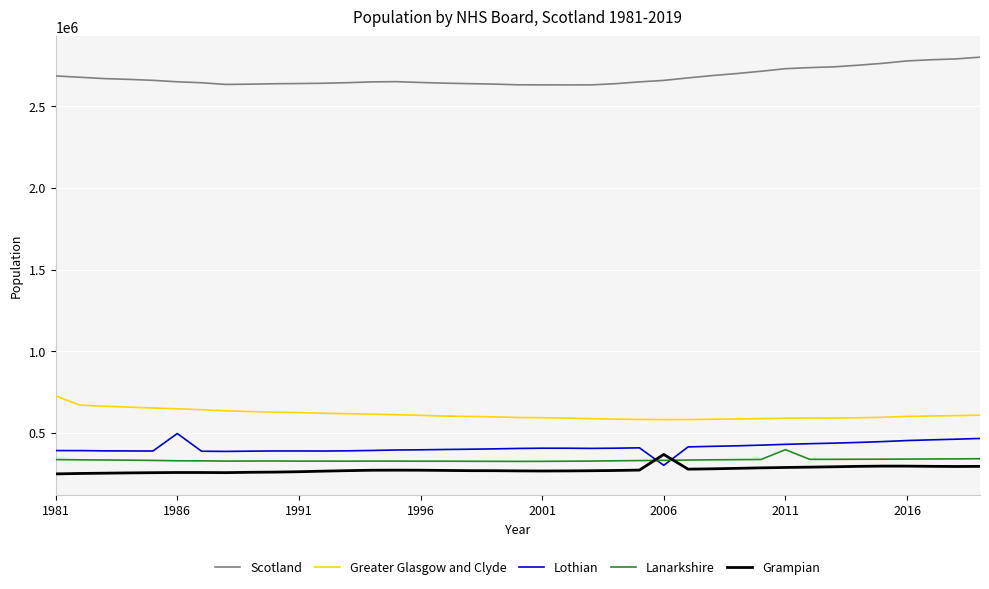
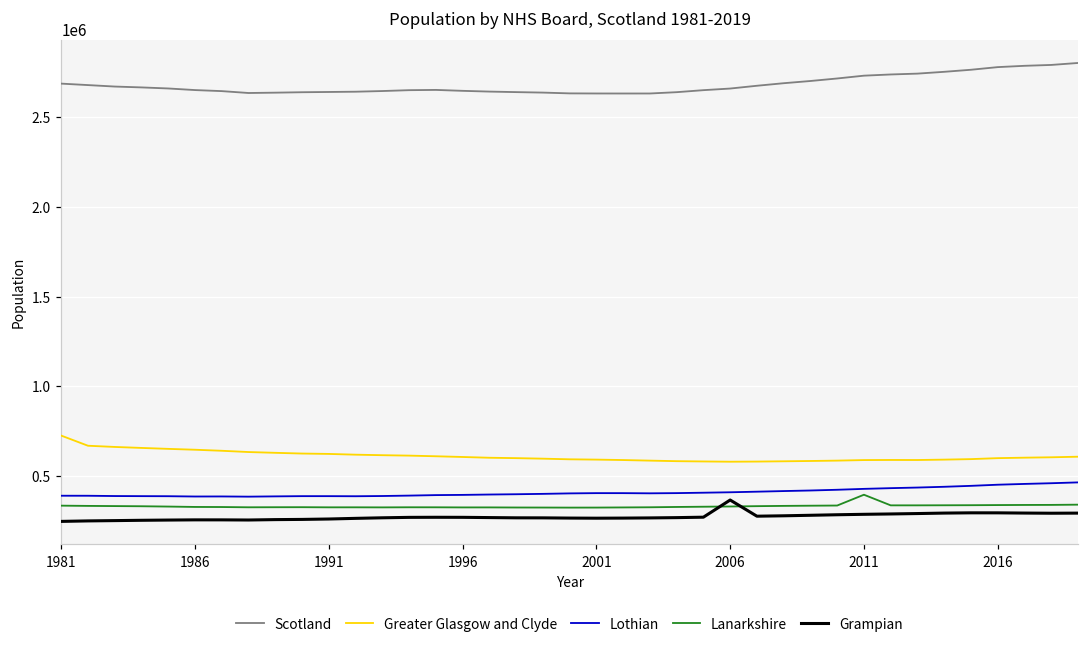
  {
    "Scotland": {
      "1981": 2690000,
      "1986": 2650000,
      "1991": 2640000,
      "1996": 2650000,
      "2001": 2630000,
      "2006": 2660000,
      "2011": 2730000,
      "2016": 2780000
    },
    "Greater Glasgow and Clyde": {
      "1981": 730000,
      "1986": 650000,
      "1991": 620000,
      "1996": 610000,
      "2001": 590000,
      "2006": 580000,
      "2011": 590000,
      "2016": 600000
    },
    "Lothian": {
      "1981": 390000,
-     "1986": 500000,
+     "1986": 390000,
      "1991": 390000,
      "1996": 400000,
      "2001": 410000,
-     "2006": 300000,
+     "2006": 410000,
      "2011": 430000,
      "2016": 450000
    },
    "Lanarkshire": {
      "1981": 340000,
      "1986": 330000,
      "1991": 330000,
      "1996": 330000,
      "2001": 330000,
      "2006": 330000,
      "2011": 400000,
      "2016": 340000
    },
    "Grampian": {
      "1981": 250000,
      "1986": 260000,
      "1991": 260000,
      "1996": 270000,
      "2001": 270000,
      "2006": 370000,
      "2011": 290000,
      "2016": 300000
    }
  }
